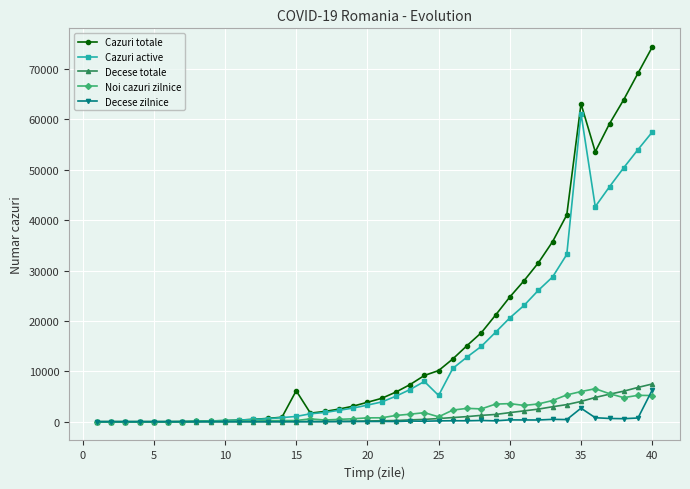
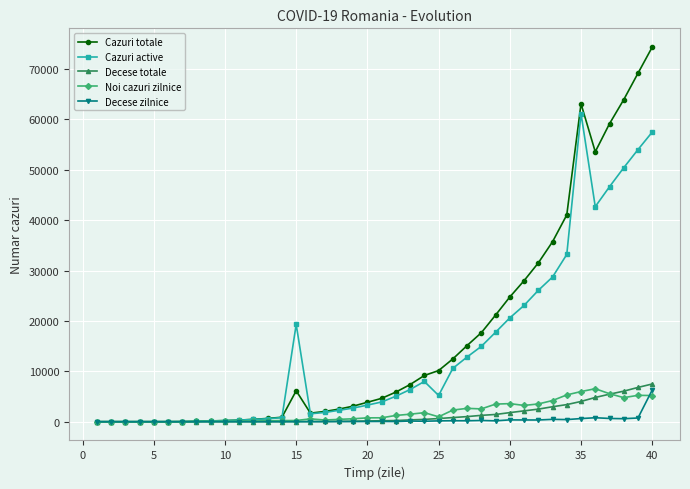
  {
    "Cazuri totale": {
      "15": 6000,
      "20": 4000,
      "25": 10000,
      "30": 25000,
      "35": 63000,
      "40": 74000
    },
    "Cazuri active": {
-     "15": 1000,
+     "15": 19000,
      "20": 3000,
      "25": 5000,
      "30": 21000,
      "35": 61000,
      "40": 58000
    },
    "Decese zilnice": {
      "30": 0,
-     "35": 3000,
+     "35": 1000,
      "40": 6000
    }
  }
